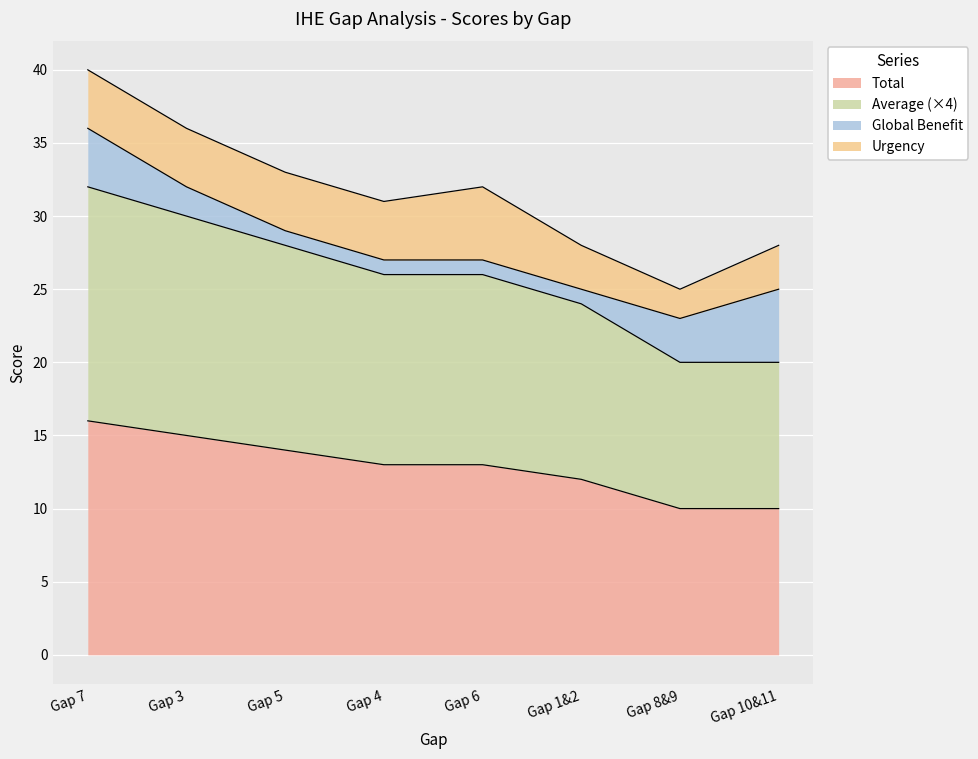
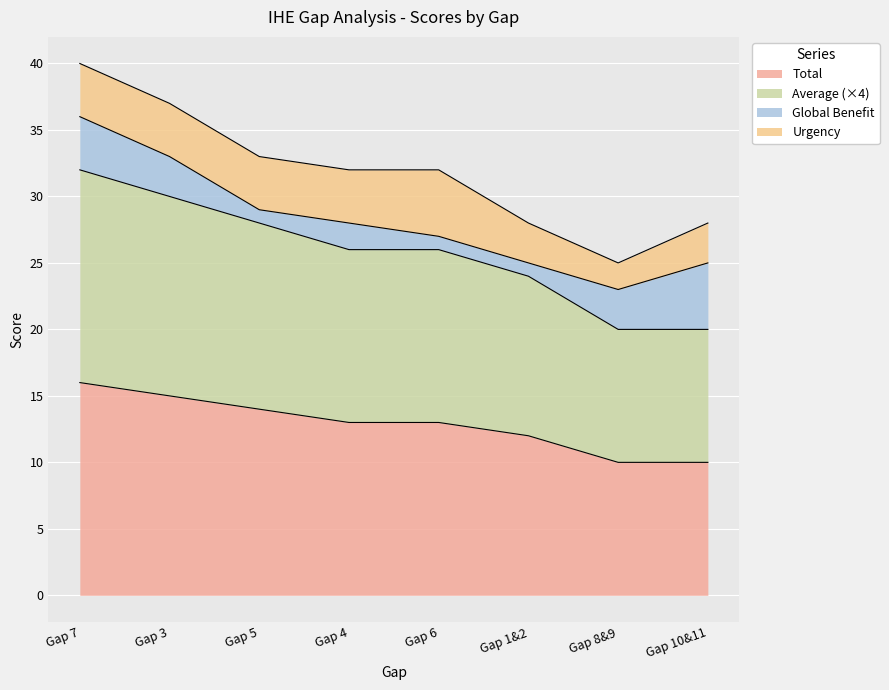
  {
    "Global Benefit": {
      "Gap 7": 4,
-     "Gap 3": 2,
+     "Gap 3": 3,
      "Gap 5": 1,
-     "Gap 4": 1,
+     "Gap 4": 2,
      "Gap 6": 1,
      "Gap 1&2": 1,
      "Gap 8&9": 3,
      "Gap 10&11": 5
    }
  }
